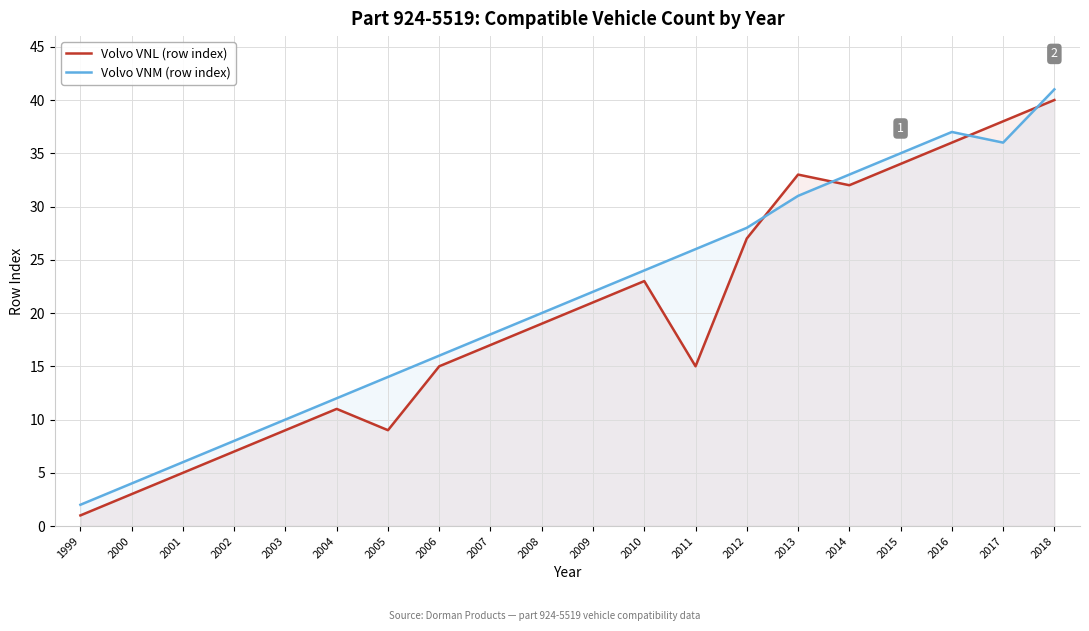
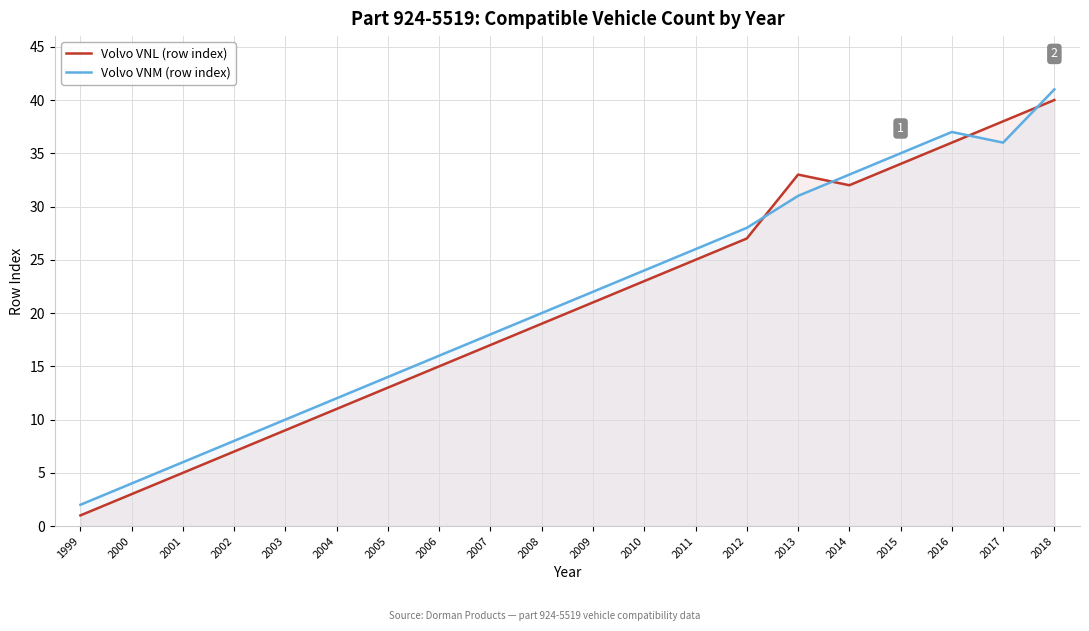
  {
    "Volvo VNL (row index)": {
      "1999": 1,
      "2000": 3,
      "2001": 5,
      "2002": 7,
      "2003": 9,
      "2004": 11,
-     "2005": 9,
+     "2005": 13,
      "2006": 15,
      "2007": 17,
      "2008": 19,
      "2009": 21,
      "2010": 23,
-     "2011": 15,
+     "2011": 25,
      "2012": 27,
      "2013": 33,
      "2014": 32,
      "2015": 34,
      "2016": 36,
      "2017": 38,
      "2018": 40
    },
    "Volvo VNM (row index)": {
      "1999": 2,
      "2000": 4,
      "2001": 6,
      "2002": 8,
      "2003": 10,
      "2004": 12,
      "2005": 14,
      "2006": 16,
      "2007": 18,
      "2008": 20,
      "2009": 22,
      "2010": 24,
      "2011": 26,
      "2012": 28,
      "2013": 31,
      "2014": 33,
      "2016": 37,
      "2017": 36,
      "2018": 41
    }
  }
